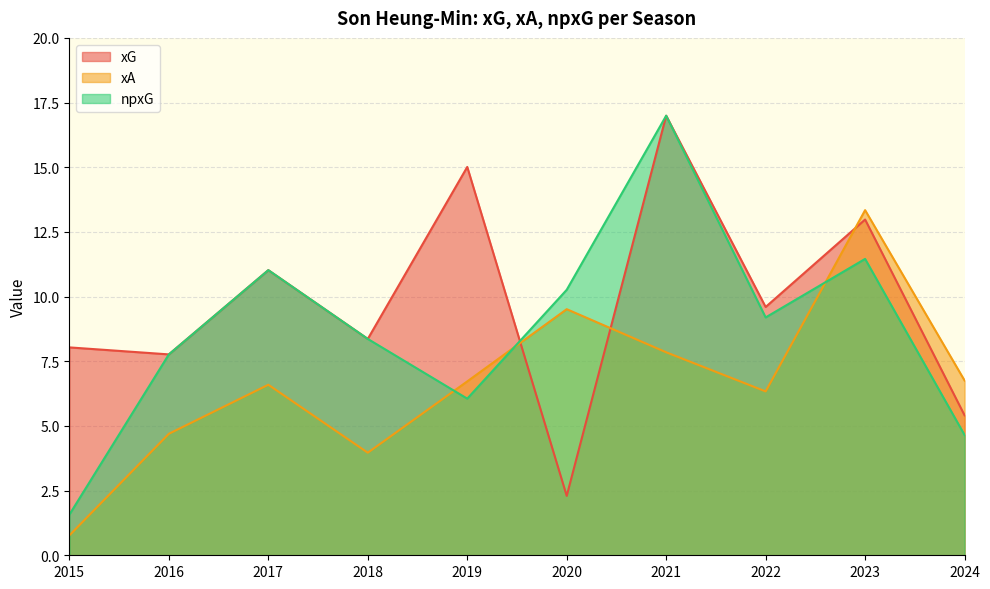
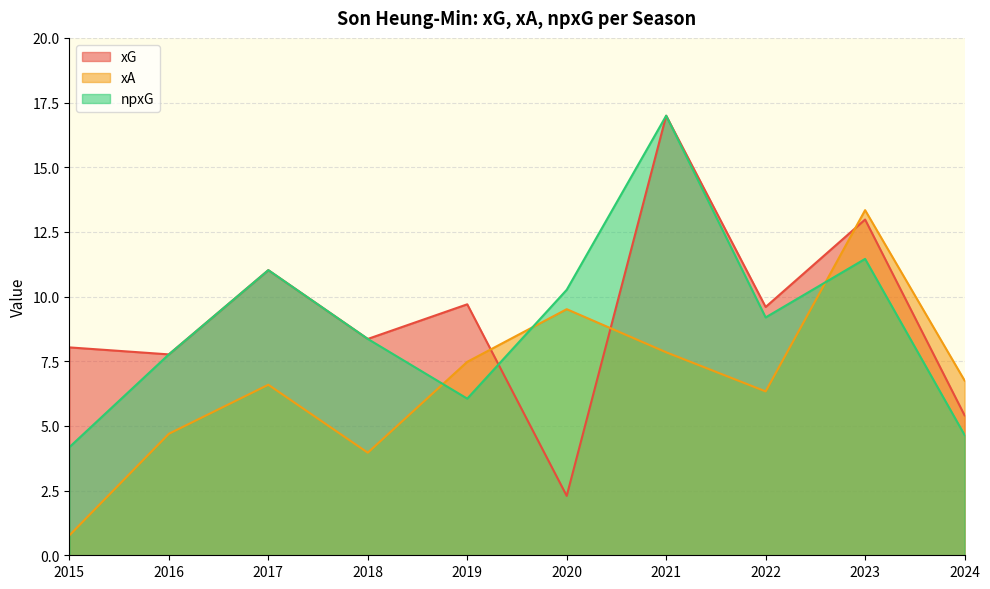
  {
    "xG": {
      "2015": 8.0,
-     "2019": 15.0,
+     "2019": 9.7,
      "2020": 2.3,
      "2022": 9.6,
      "2023": 13.0,
      "2024": 5.4
    },
    "xA": {
      "2015": 0.8,
      "2016": 4.7,
      "2017": 6.6,
      "2018": 4.0,
-     "2019": 6.7,
+     "2019": 7.5,
      "2020": 9.5,
      "2021": 7.8,
      "2022": 6.3,
      "2023": 13.3,
      "2024": 6.8
    },
    "npxG": {
-     "2015": 1.6,
+     "2015": 4.2,
      "2019": 6.1,
      "2020": 10.3,
      "2022": 9.2,
      "2023": 11.5,
      "2024": 4.6
    }
  }
